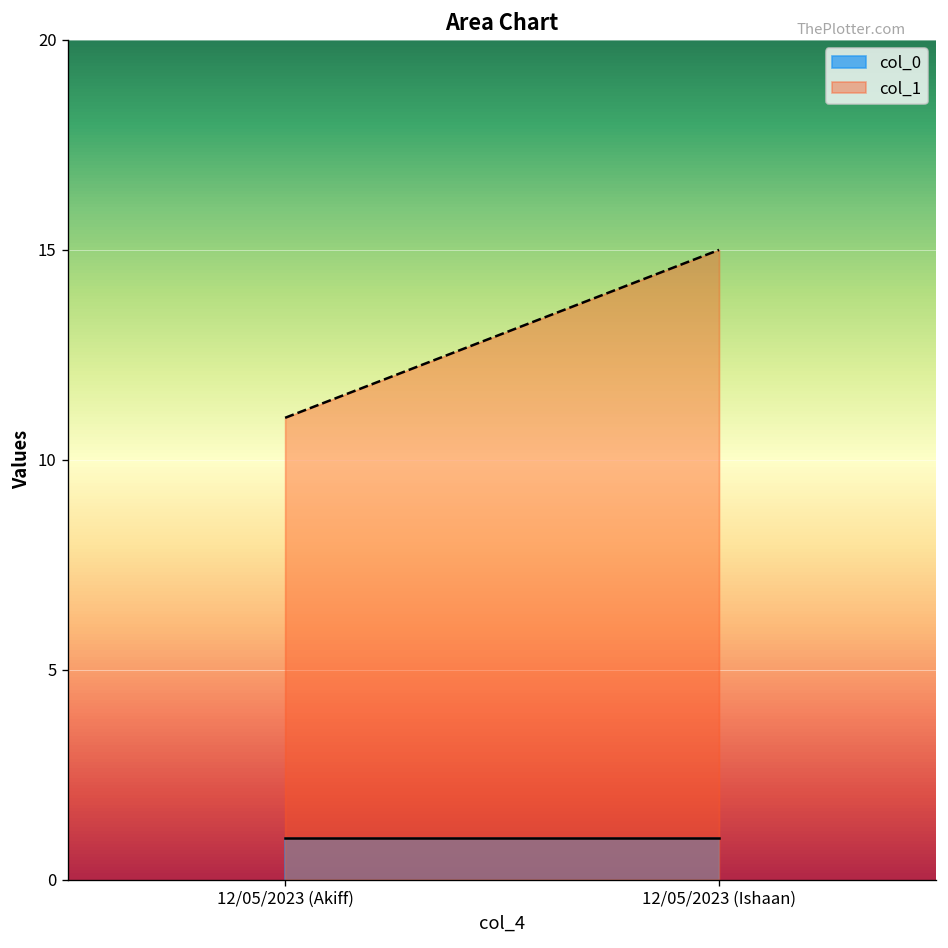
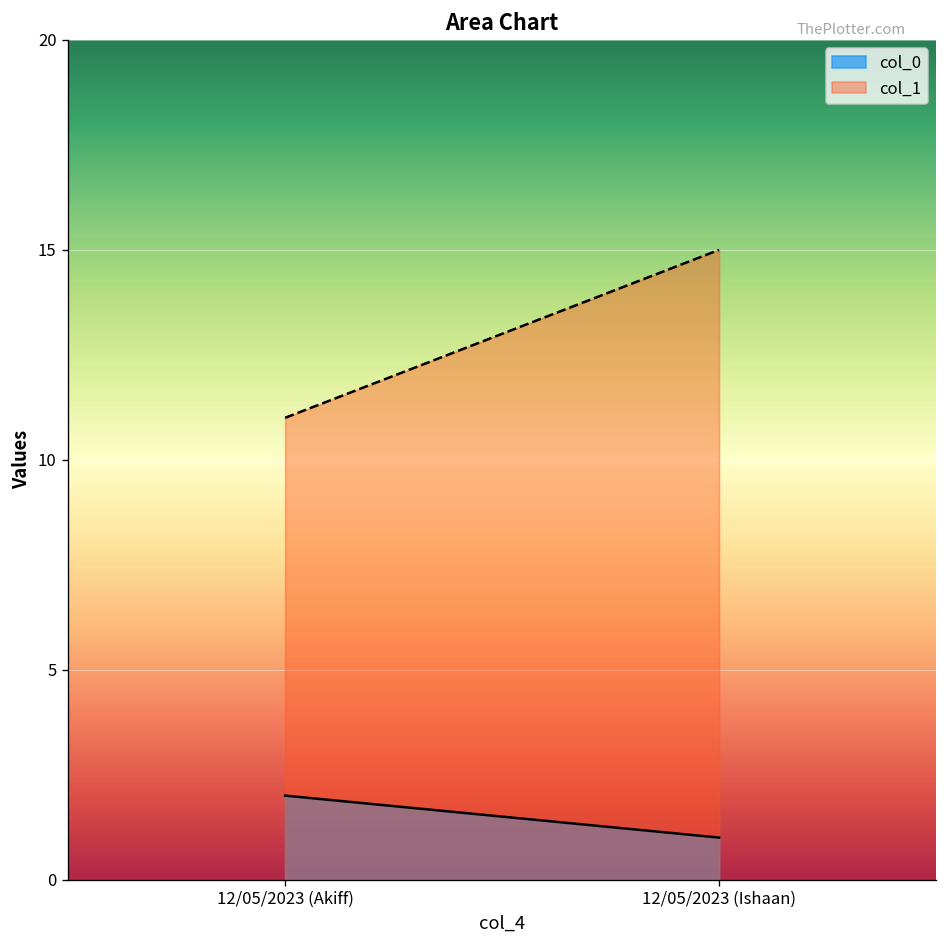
  {
    "col_0": {
-     "12/05/2023 (Akiff)": 1,
+     "12/05/2023 (Akiff)": 2,
      "12/05/2023 (Ishaan)": 1
    },
    "col_1": {
      "12/05/2023 (Akiff)": 11,
      "12/05/2023 (Ishaan)": 15
    }
  }
